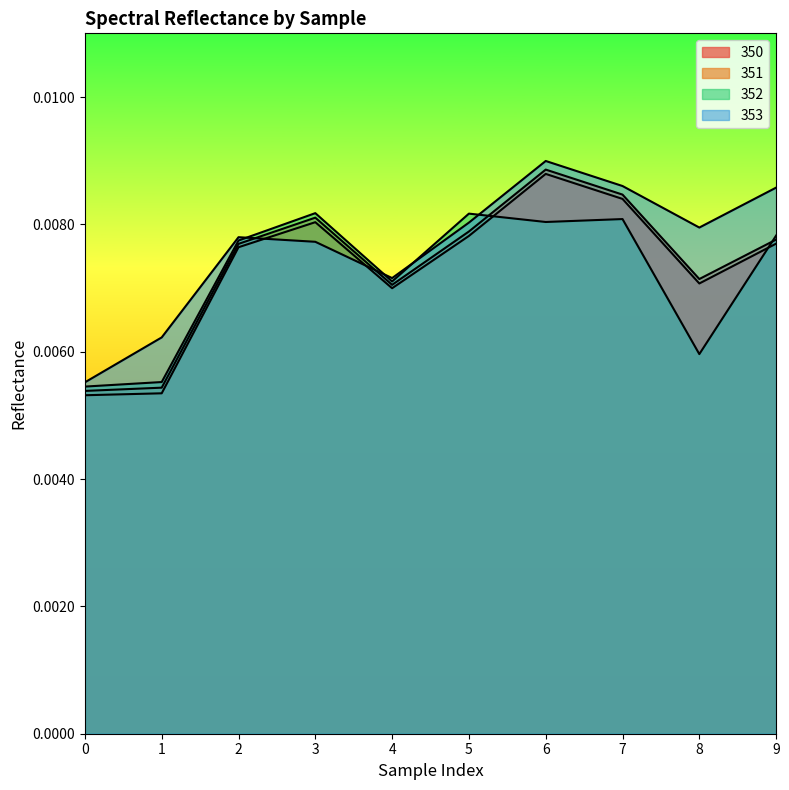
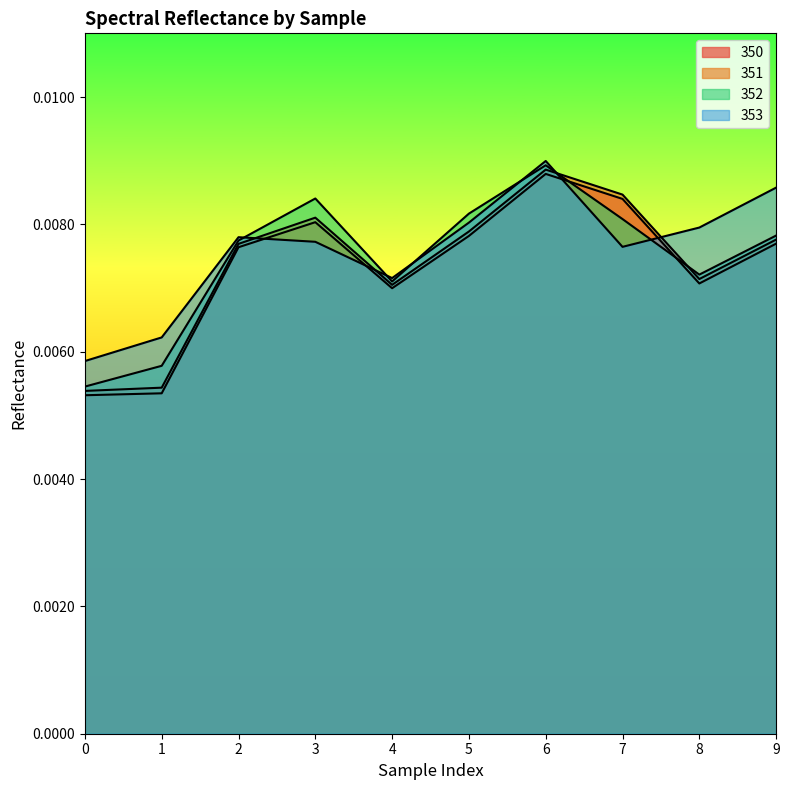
  {
    "352": {
      "0": 0.0055,
-     "1": 0.0055,
+     "1": 0.0058,
      "2": 0.0077,
-     "3": 0.0082,
+     "3": 0.0084,
      "4": 0.0071,
      "5": 0.0082,
-     "6": 0.0080,
+     "6": 0.0089,
      "7": 0.0081,
-     "8": 0.0060,
+     "8": 0.0072,
      "9": 0.0078
    },
    "353": {
-     "0": 0.0055,
+     "0": 0.0059,
      "1": 0.0062,
      "2": 0.0078,
      "3": 0.0077,
      "4": 0.0072,
      "5": 0.0080,
      "6": 0.0090,
-     "7": 0.0086,
+     "7": 0.0076,
      "8": 0.0079,
      "9": 0.0086
    }
  }
